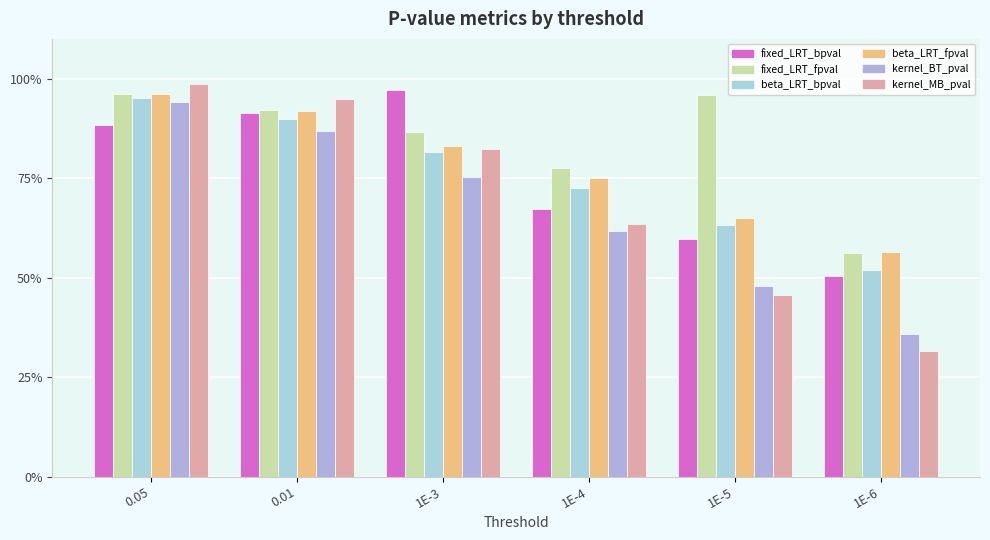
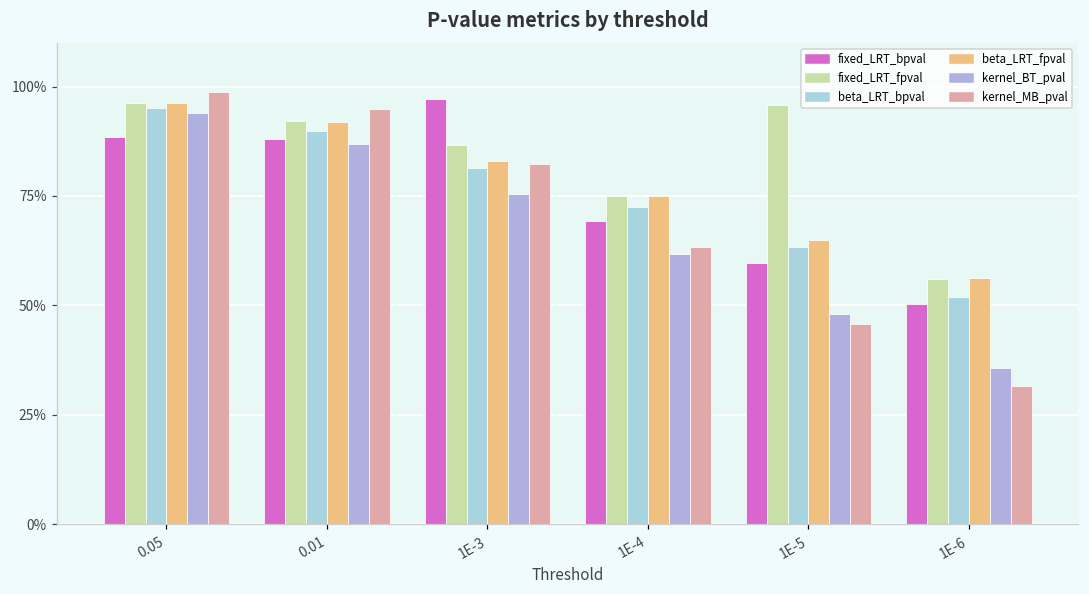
  {
    "fixed_LRT_bpval": {
      "0.05": "88%",
-     "0.01": "91%",
+     "0.01": "88%",
      "1E-3": "97%",
-     "1E-4": "67%",
+     "1E-4": "69%",
      "1E-5": "60%",
      "1E-6": "50%"
    },
    "fixed_LRT_fpval": {
      "0.05": "96%",
      "0.01": "92%",
      "1E-3": "87%",
-     "1E-4": "78%",
+     "1E-4": "75%",
      "1E-5": "96%",
      "1E-6": "56%"
    }
  }
